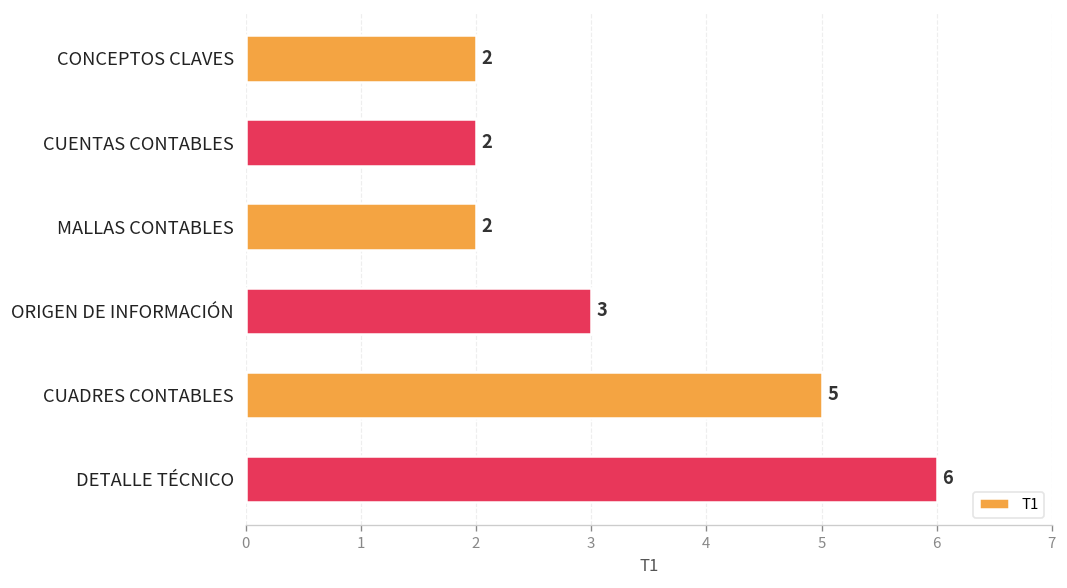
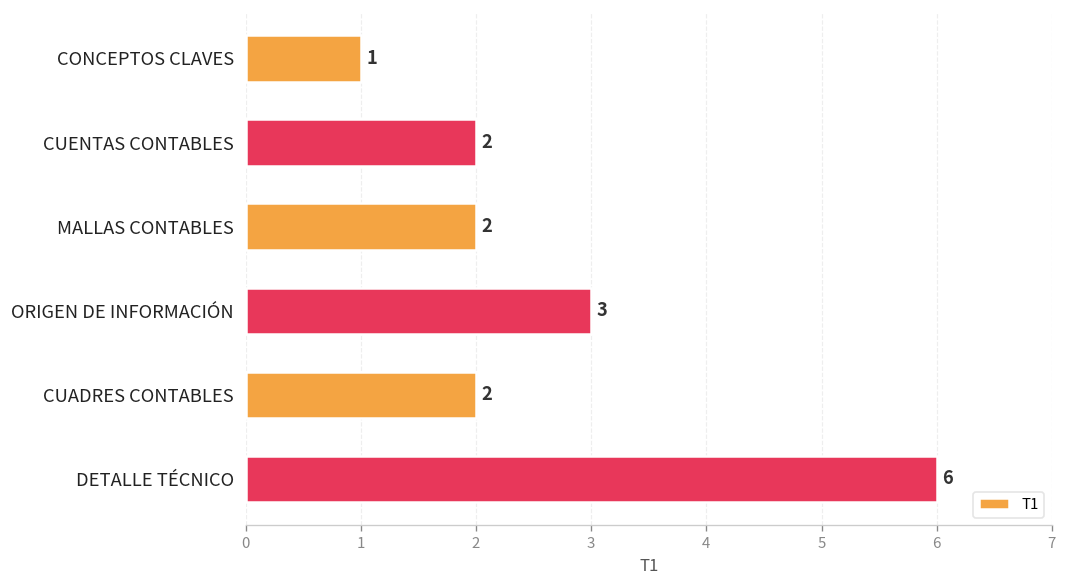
  {
-   "CONCEPTOS CLAVES": 2,
+   "CONCEPTOS CLAVES": 1,
    "CUENTAS CONTABLES": 2,
    "MALLAS CONTABLES": 2,
    "ORIGEN DE INFORMACIÓN": 3,
-   "CUADRES CONTABLES": 5,
+   "CUADRES CONTABLES": 2,
    "DETALLE TÉCNICO": 6
  }
